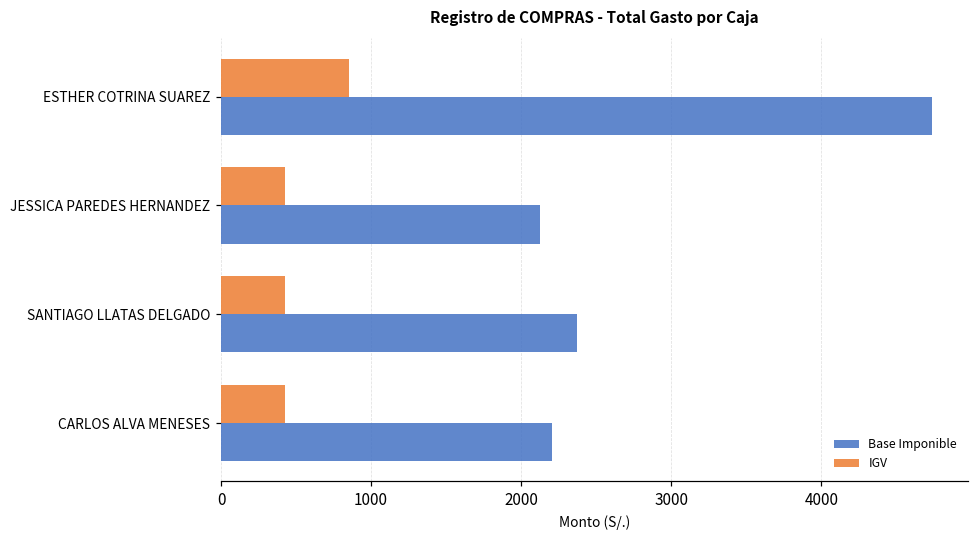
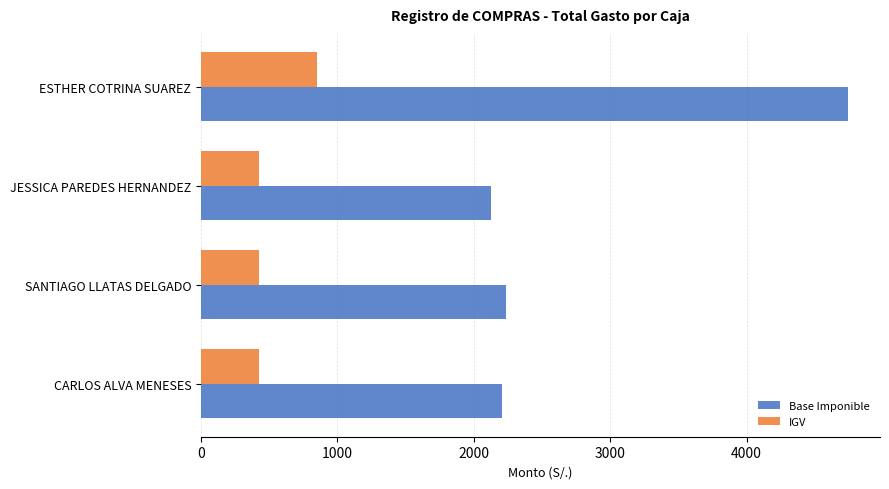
  {
    "Base Imponible": {
      "ESTHER COTRINA SUAREZ": 4740,
      "JESSICA PAREDES HERNANDEZ": 2120,
-     "SANTIAGO LLATAS DELGADO": 2370,
+     "SANTIAGO LLATAS DELGADO": 2240,
      "CARLOS ALVA MENESES": 2200
    },
    "IGV": {
      "ESTHER COTRINA SUAREZ": 850,
      "JESSICA PAREDES HERNANDEZ": 430,
      "SANTIAGO LLATAS DELGADO": 430,
      "CARLOS ALVA MENESES": 430
    }
  }
